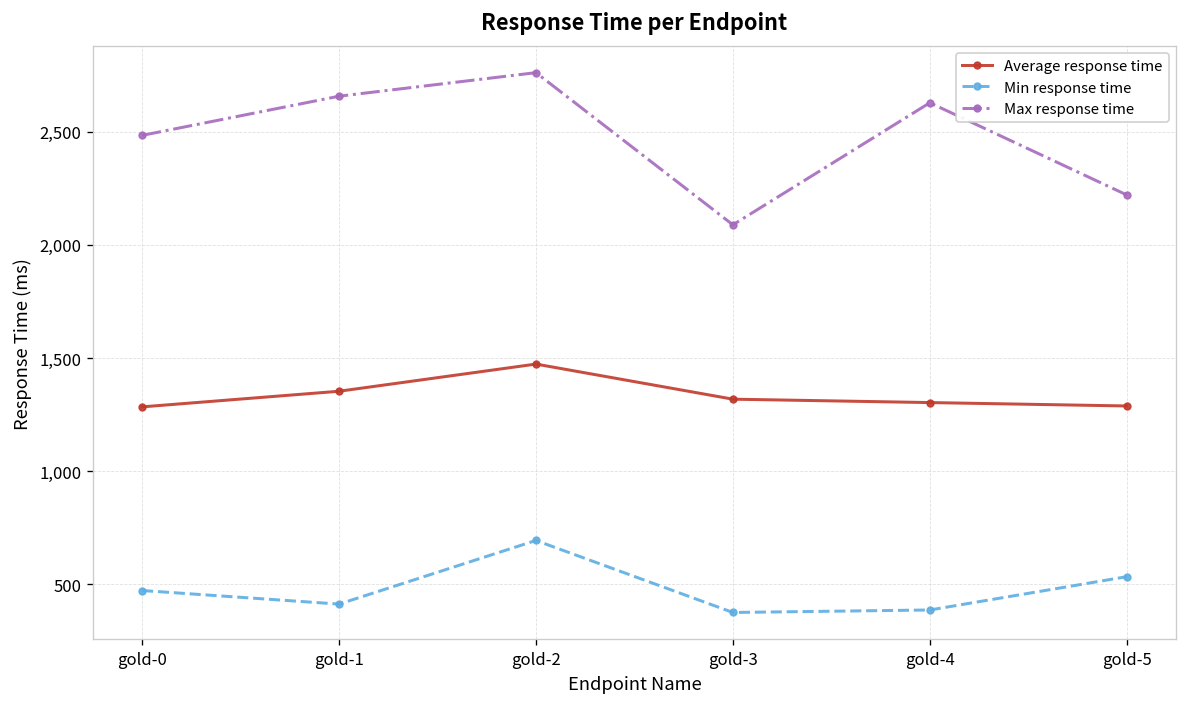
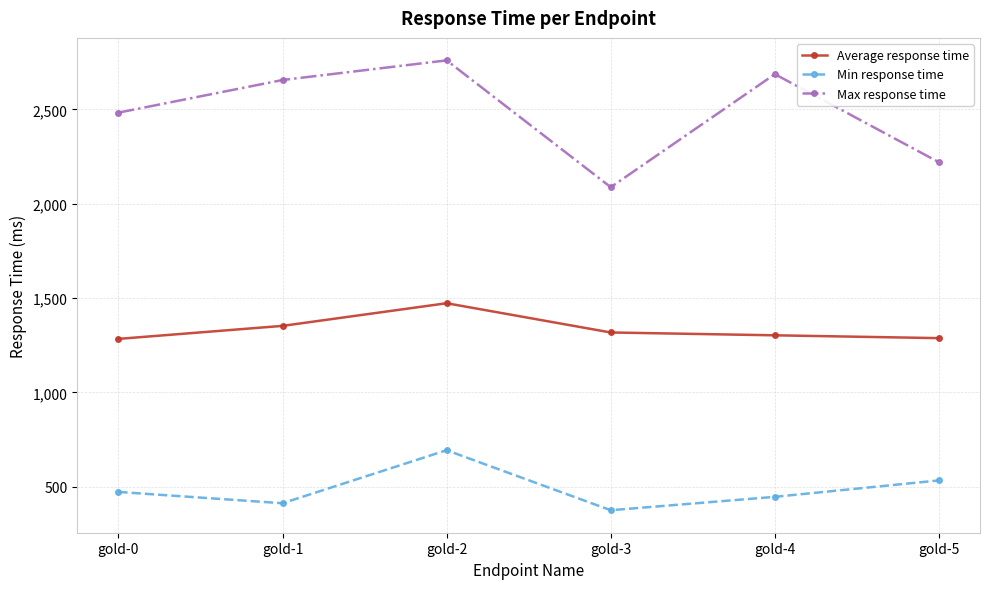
  {
    "Average response time": {
      "gold-0": "1,280",
      "gold-1": "1,350",
      "gold-2": "1,470",
      "gold-3": "1,320",
      "gold-4": "1,300",
      "gold-5": "1,290"
    },
    "Min response time": {
      "gold-0": "470",
      "gold-1": "410",
      "gold-2": "690",
      "gold-3": "380",
-     "gold-4": "390",
+     "gold-4": "450",
      "gold-5": "530"
    },
    "Max response time": {
      "gold-0": "2,480",
      "gold-1": "2,660",
      "gold-2": "2,760",
      "gold-3": "2,090",
-     "gold-4": "2,630",
+     "gold-4": "2,690",
      "gold-5": "2,220"
    }
  }
